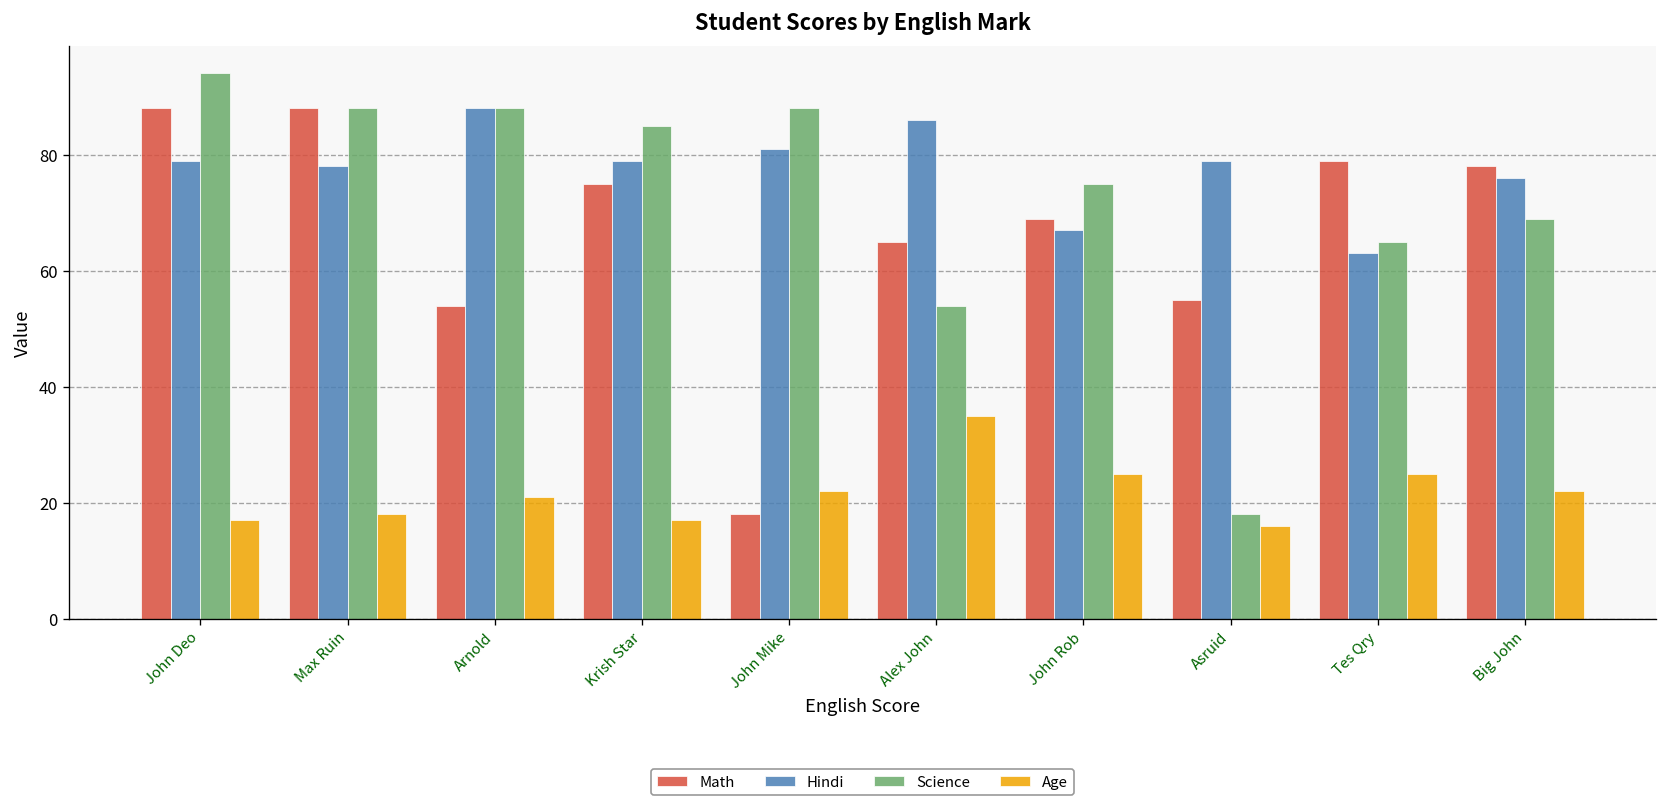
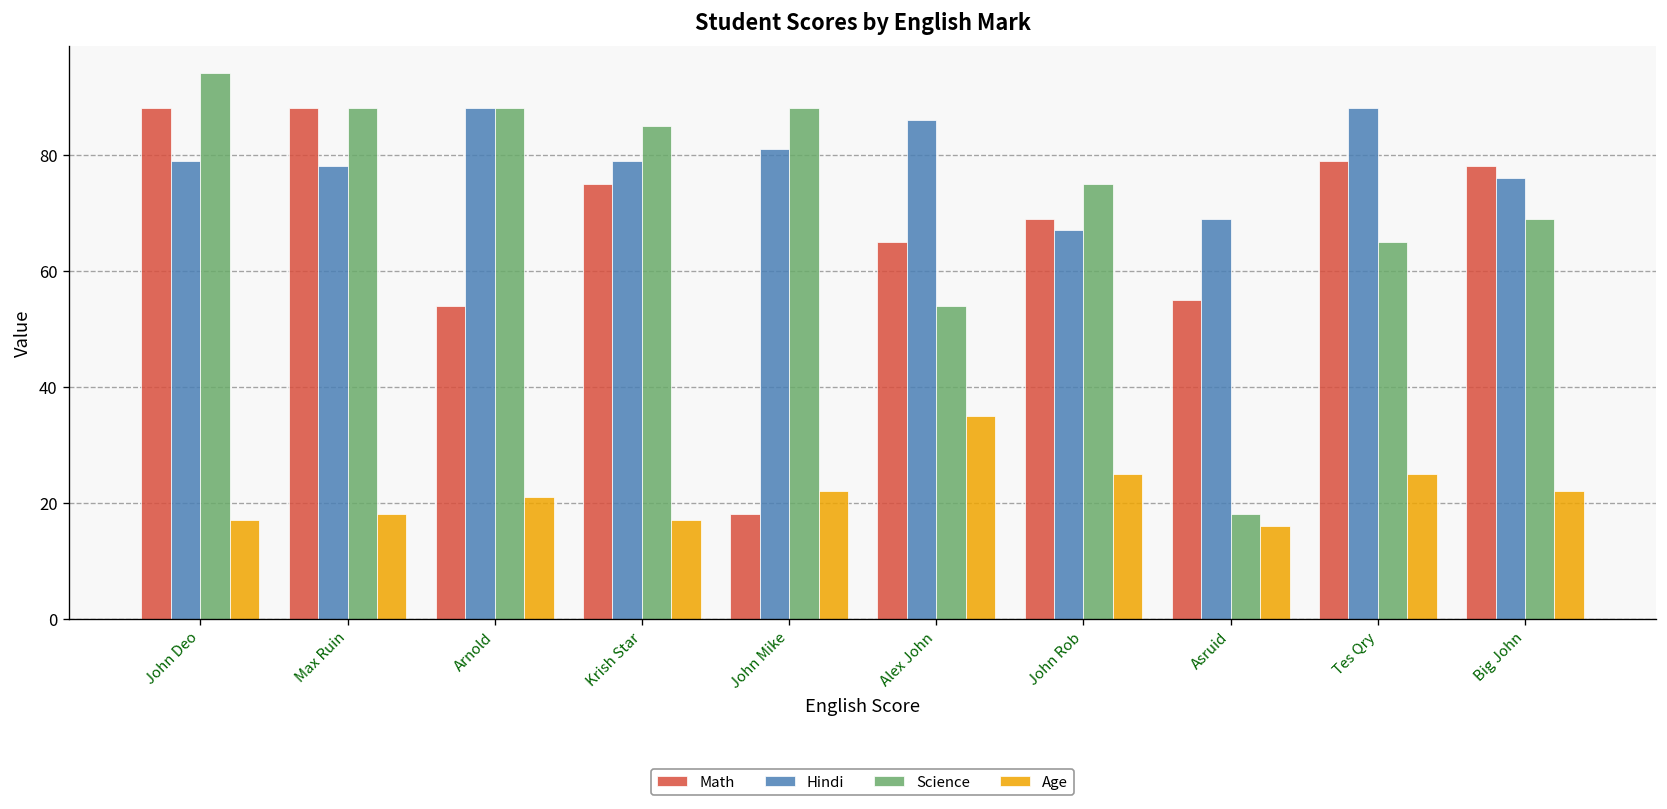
  {
    "Math": {
      "John Deo": 88,
      "Max Ruin": 88,
      "Arnold": 54,
      "Krish Star": 75,
      "John Mike": 18,
      "Alex John": 65,
      "John Rob": 69,
      "Asruid": 55,
      "Tes Qry": 79,
      "Big John": 78
    },
    "Hindi": {
      "John Deo": 79,
      "Max Ruin": 78,
      "Arnold": 88,
      "Krish Star": 79,
      "John Mike": 81,
      "Alex John": 86,
      "John Rob": 67,
-     "Asruid": 79,
-     "Tes Qry": 63,
+     "Asruid": 69,
+     "Tes Qry": 88,
      "Big John": 76
    },
    "Science": {
      "John Deo": 94,
      "Max Ruin": 88,
      "Arnold": 88,
      "Krish Star": 85,
      "John Mike": 88,
      "Alex John": 54,
      "John Rob": 75,
      "Asruid": 18,
      "Tes Qry": 65,
      "Big John": 69
    },
    "Age": {
      "John Deo": 17,
      "Max Ruin": 18,
      "Arnold": 21,
      "Krish Star": 17,
      "John Mike": 22,
      "Alex John": 35,
      "John Rob": 25,
      "Asruid": 16,
      "Tes Qry": 25,
      "Big John": 22
    }
  }
